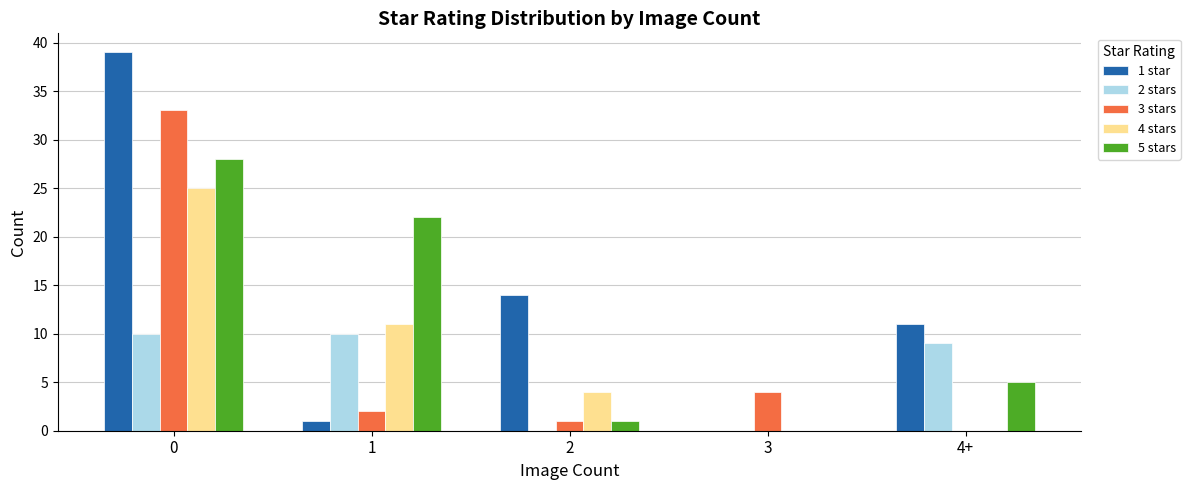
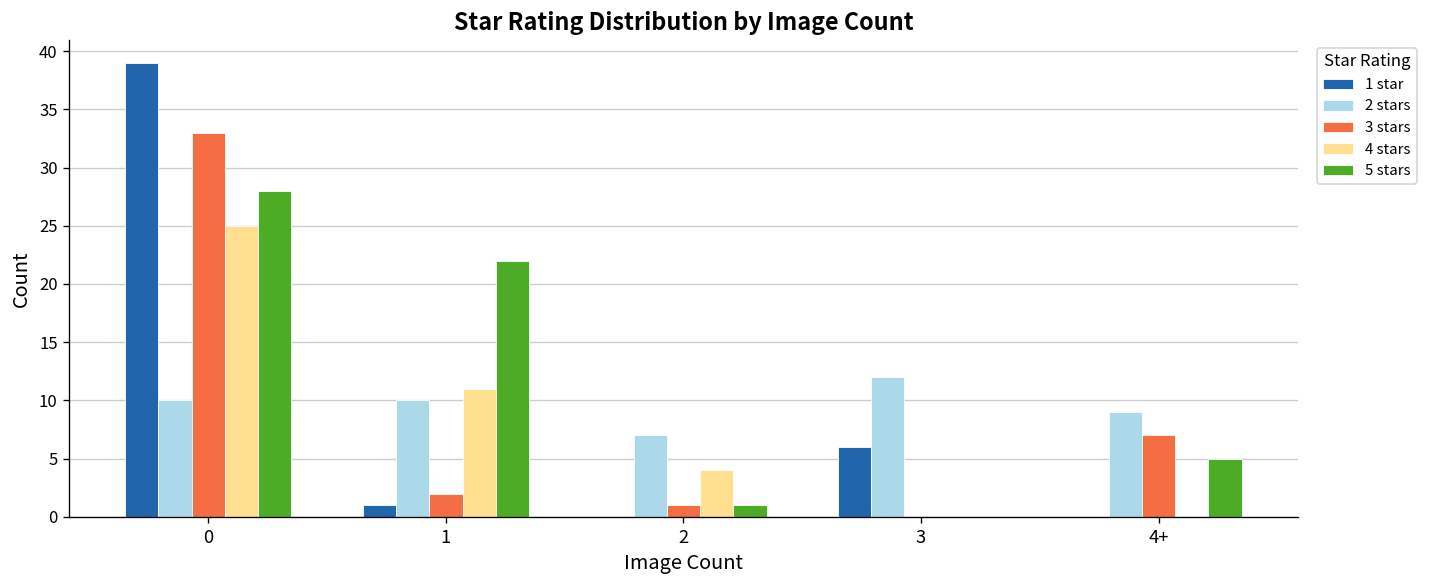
  {
    "1 star": {
      "0": 39,
      "1": 1,
-     "2": 14,
-     "3": 0,
-     "4+": 11
+     "2": 0,
+     "3": 6,
+     "4+": 0
    },
    "2 stars": {
      "0": 10,
      "1": 10,
-     "2": 0,
-     "3": 0,
+     "2": 7,
+     "3": 12,
      "4+": 9
    },
    "3 stars": {
      "0": 33,
      "1": 2,
      "2": 1,
-     "3": 4,
-     "4+": 0
+     "3": 0,
+     "4+": 7
    },
    "4 stars": {
      "0": 25,
      "1": 11,
      "2": 4,
      "3": 0,
      "4+": 0
    },
    "5 stars": {
      "0": 28,
      "1": 22,
      "2": 1,
      "3": 0,
      "4+": 5
    }
  }
